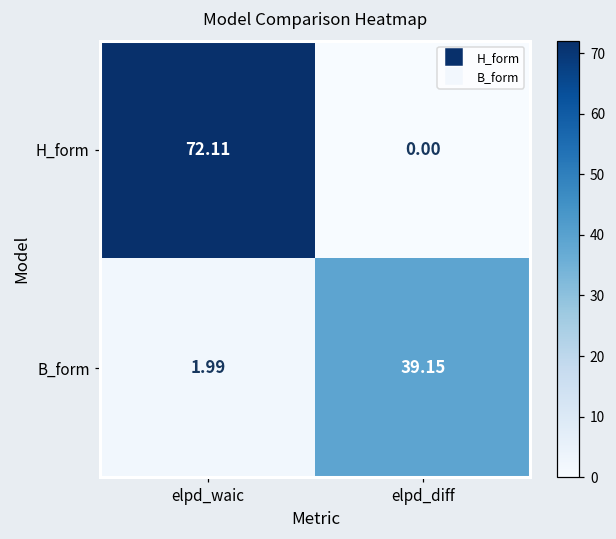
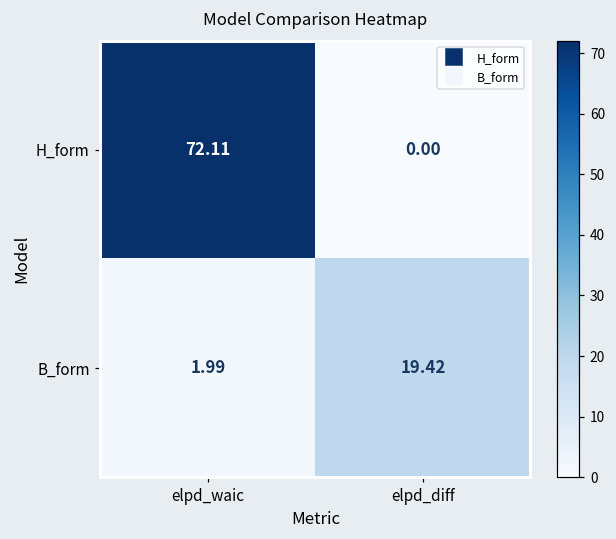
  {
    "H_form": {
      "elpd_waic": 72.11,
      "elpd_diff": 0.00
    },
    "B_form": {
      "elpd_waic": 1.99,
-     "elpd_diff": 39.15
+     "elpd_diff": 19.42
    }
  }
